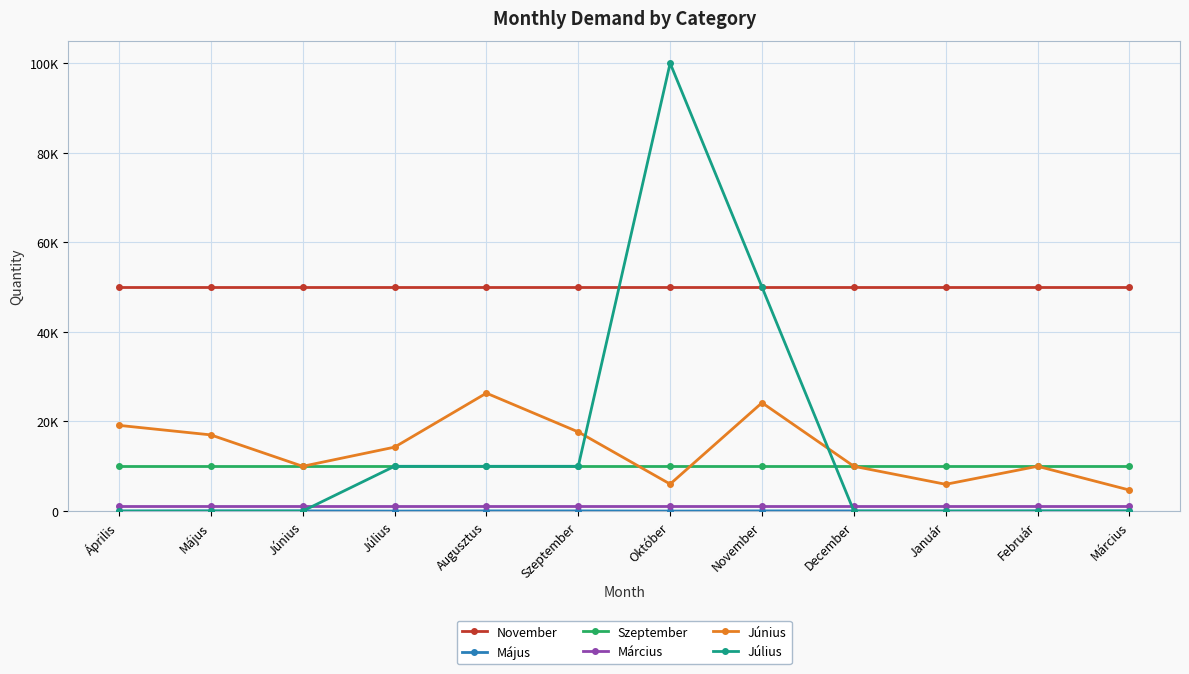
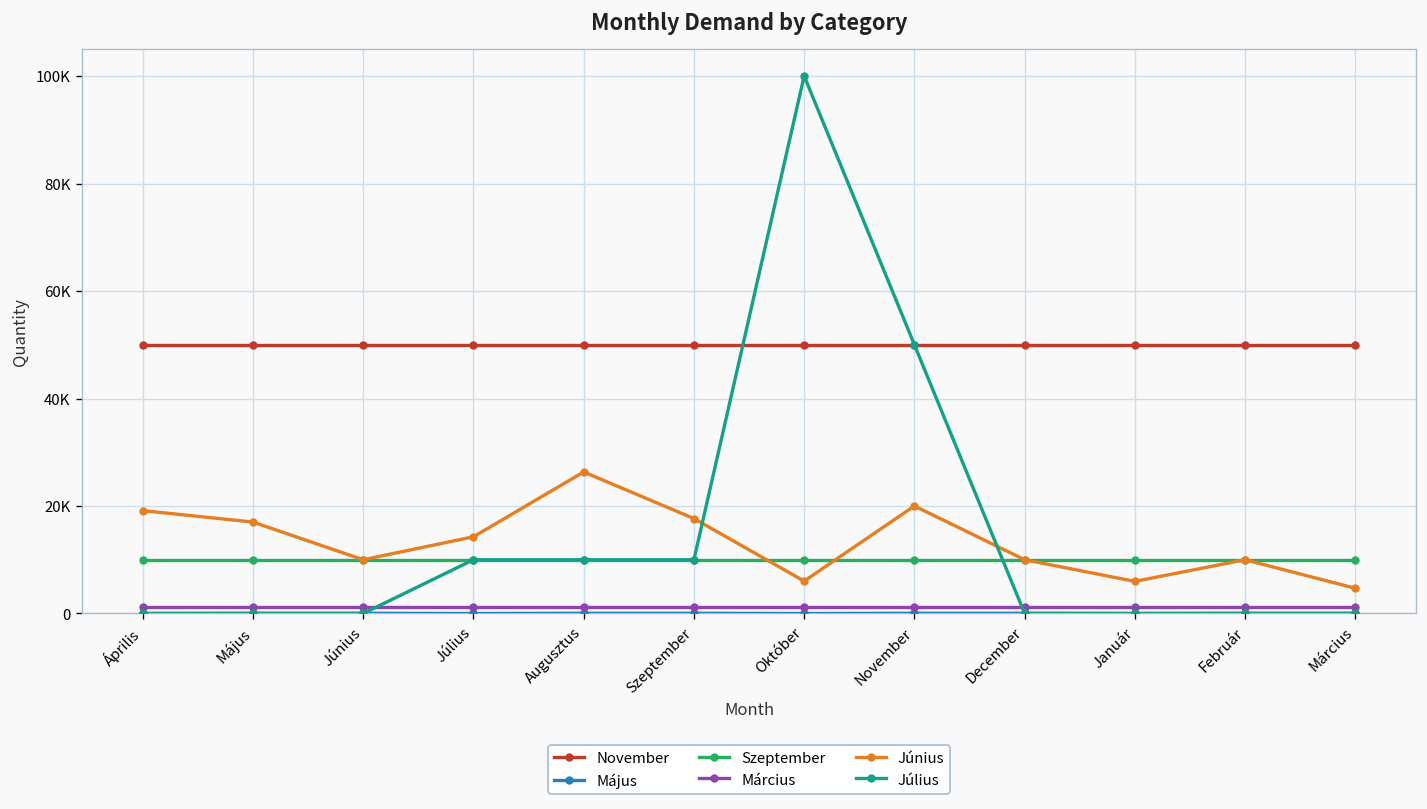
  {
    "November": {
      "Április": 50000,
      "Május": 50000,
      "Június": 50000,
      "Július": 50000,
      "Augusztus": 50000,
      "Szeptember": 50000,
      "Október": 50000,
      "December": 50000,
      "Január": 50000,
      "Február": 50000,
      "Március": 50000
    },
    "Május": {
      "Július": 0,
      "Augusztus": 0,
      "Szeptember": 0,
      "Október": 0,
      "November": 0
    },
    "Március": {
      "Április": 1000,
      "Május": 1000,
      "Június": 1000,
      "Július": 1000,
      "Augusztus": 1000,
      "Szeptember": 1000,
      "Október": 1000,
      "November": 1000,
      "December": 1000,
      "Január": 1000,
      "Február": 1000,
      "Március": 1000
    },
    "Június": {
      "Április": 19000,
      "Május": 17000,
      "Július": 14000,
      "Augusztus": 26000,
      "Szeptember": 18000,
      "Október": 6000,
-     "November": 24000,
+     "November": 20000,
      "Január": 6000,
      "Március": 5000
    }
  }
